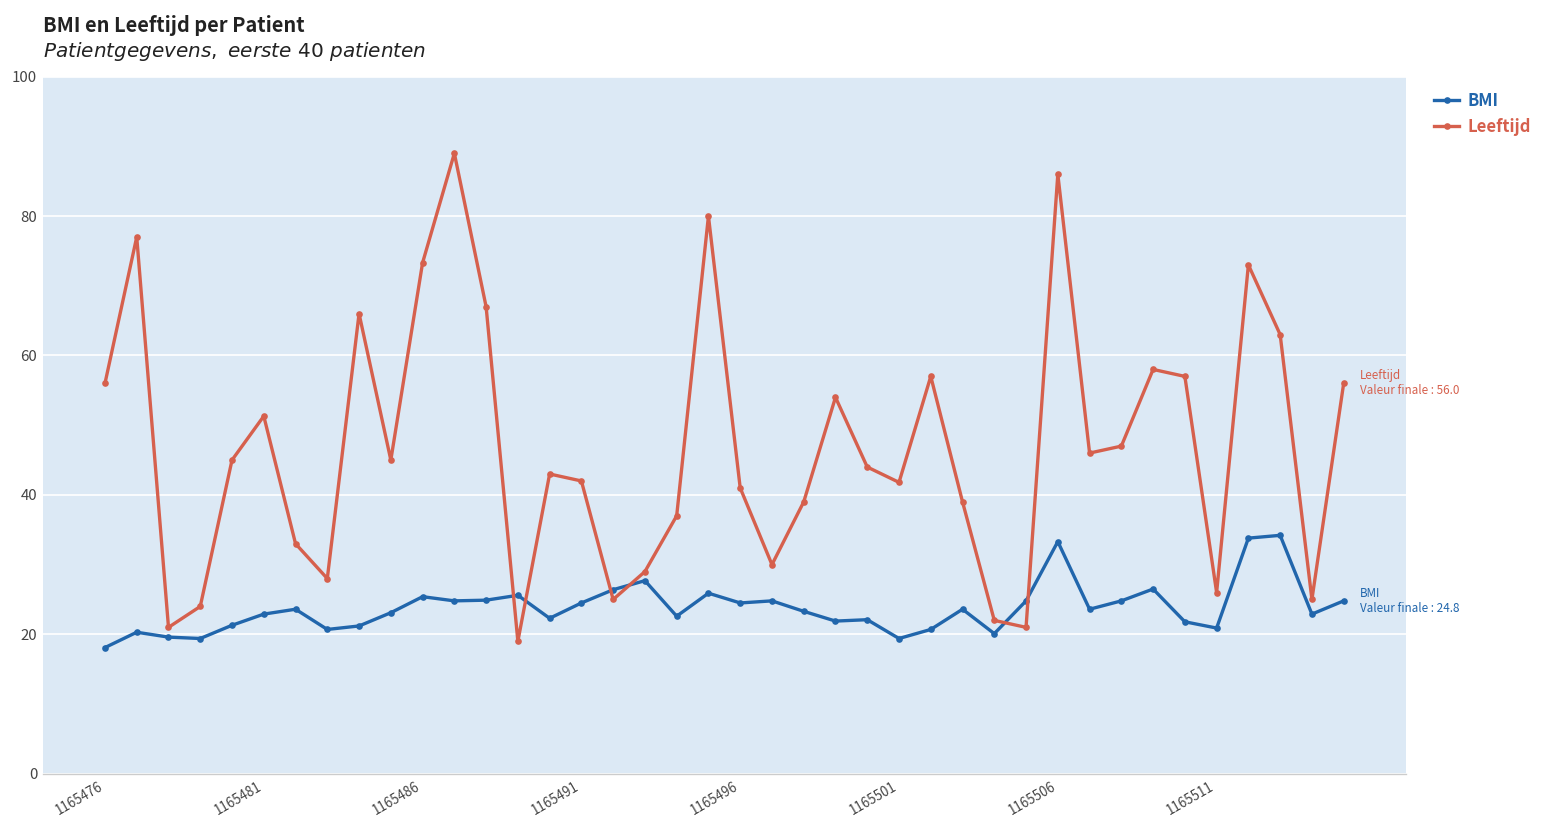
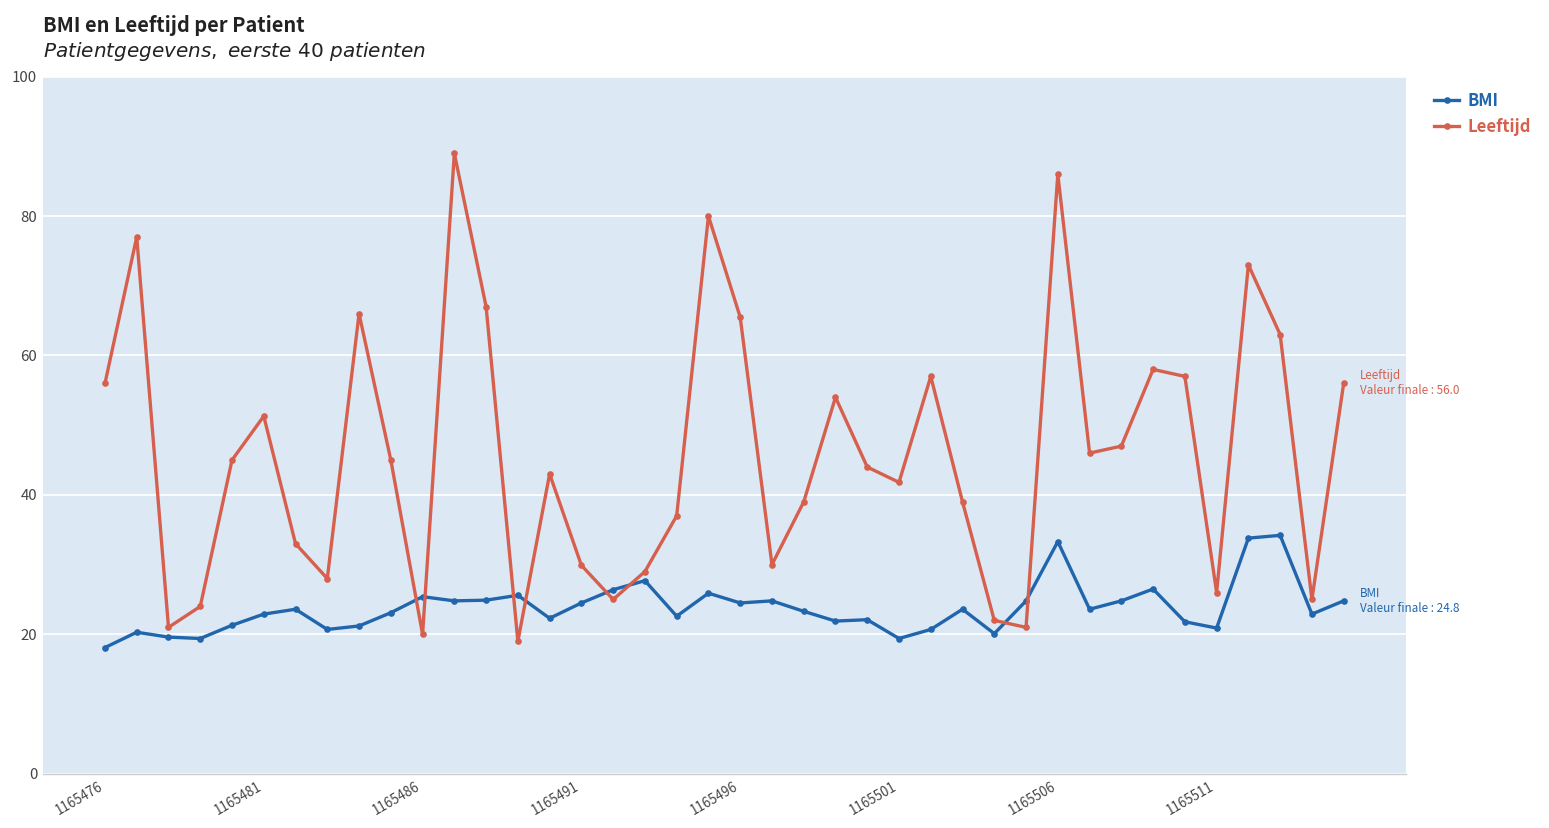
  {
    "BMI": {
      "1165476": 18,
      "1165481": 23,
      "1165486": 25,
      "1165491": 25,
      "1165496": 25,
      "1165501": 19,
      "1165506": 33,
      "1165511": 21
    },
    "Leeftijd": {
      "1165476": 56,
      "1165481": 51,
-     "1165486": 73,
-     "1165491": 42,
-     "1165496": 41,
+     "1165486": 20,
+     "1165491": 30,
+     "1165496": 66,
      "1165501": 42,
      "1165506": 86,
      "1165511": 26
    }
  }
